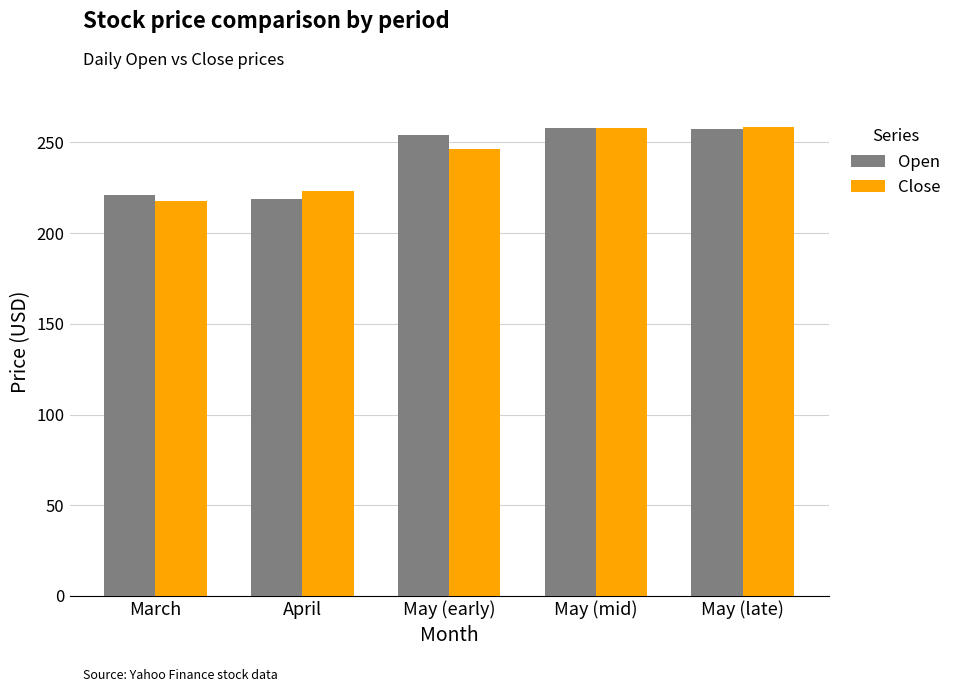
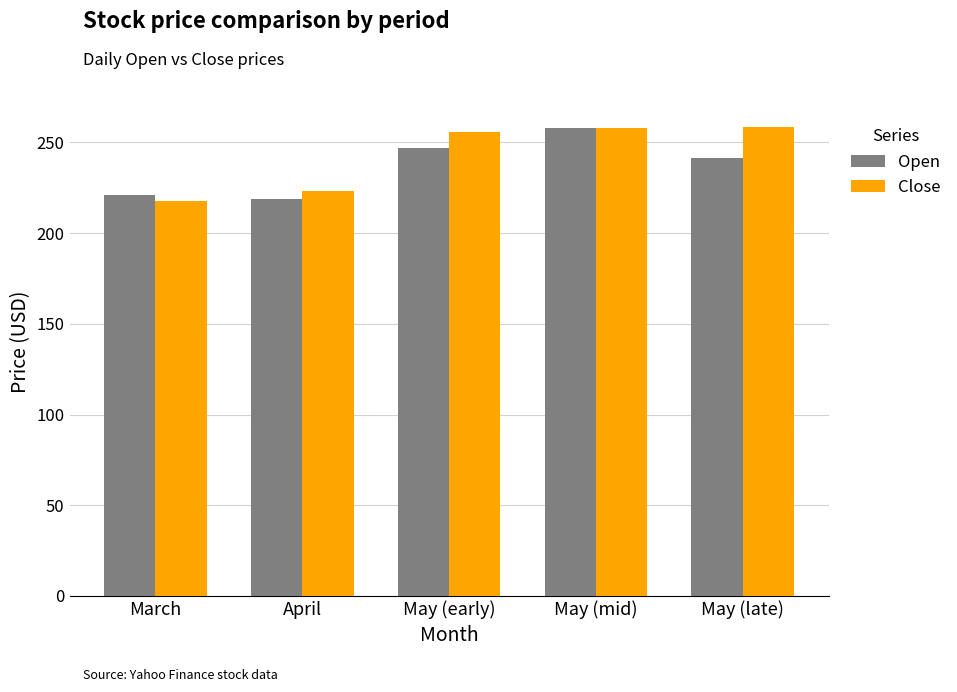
  {
    "Open": {
      "March": 221,
      "April": 219,
-     "May (early)": 254,
+     "May (early)": 247,
      "May (mid)": 258,
-     "May (late)": 257
+     "May (late)": 242
    },
    "Close": {
      "March": 218,
      "April": 223,
-     "May (early)": 246,
+     "May (early)": 256,
      "May (mid)": 258,
      "May (late)": 259
    }
  }
